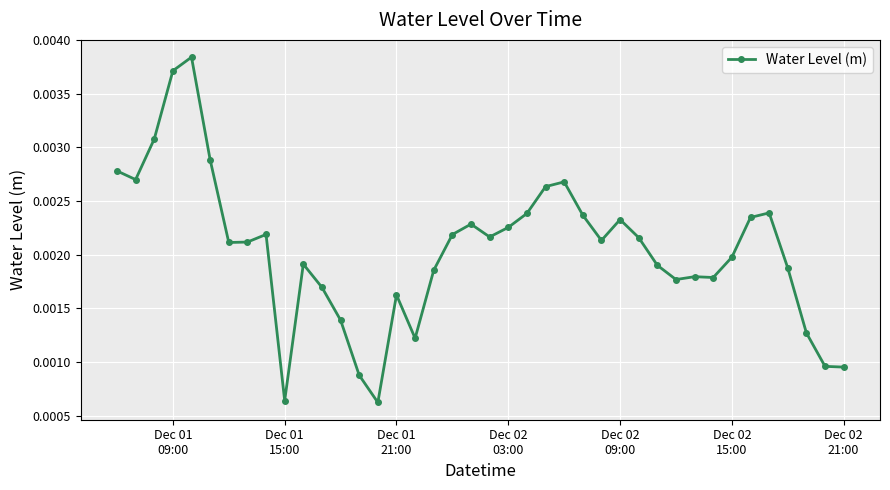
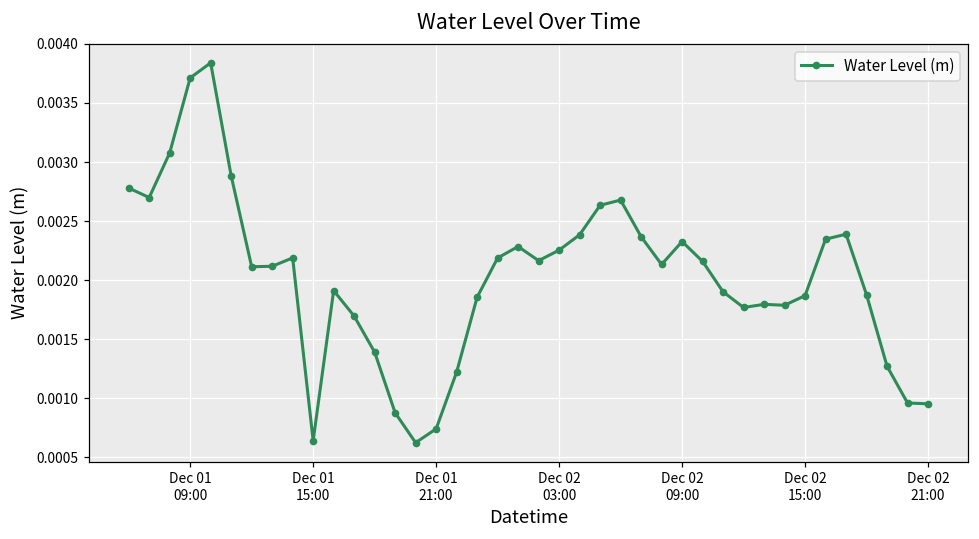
  {
    "Dec 01 09:00": 0.00371,
    "Dec 01 15:00": 0.00064,
-   "Dec 01 21:00": 0.00163,
+   "Dec 01 21:00": 0.00074,
    "Dec 02 03:00": 0.00225,
    "Dec 02 09:00": 0.00233,
-   "Dec 02 15:00": 0.00198,
+   "Dec 02 15:00": 0.00187,
    "Dec 02 21:00": 0.00095
  }
